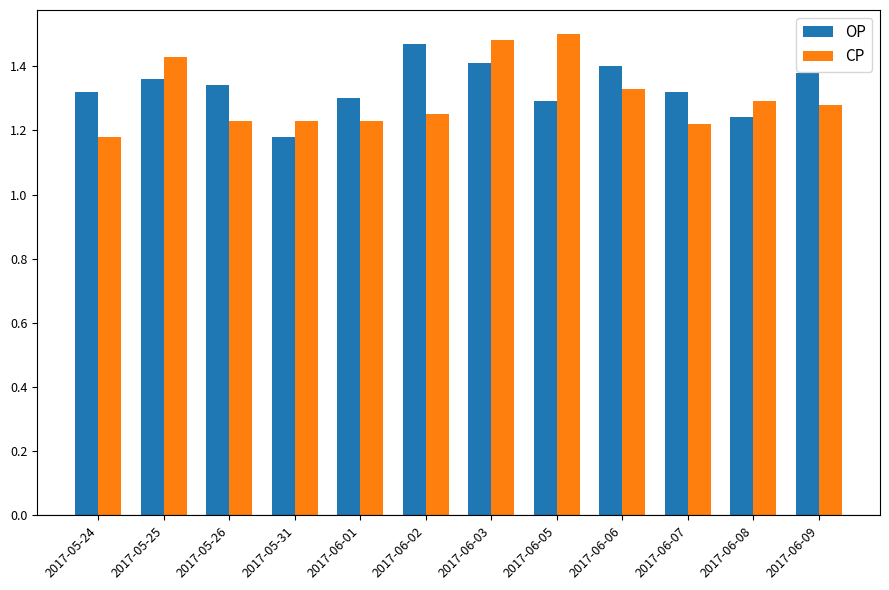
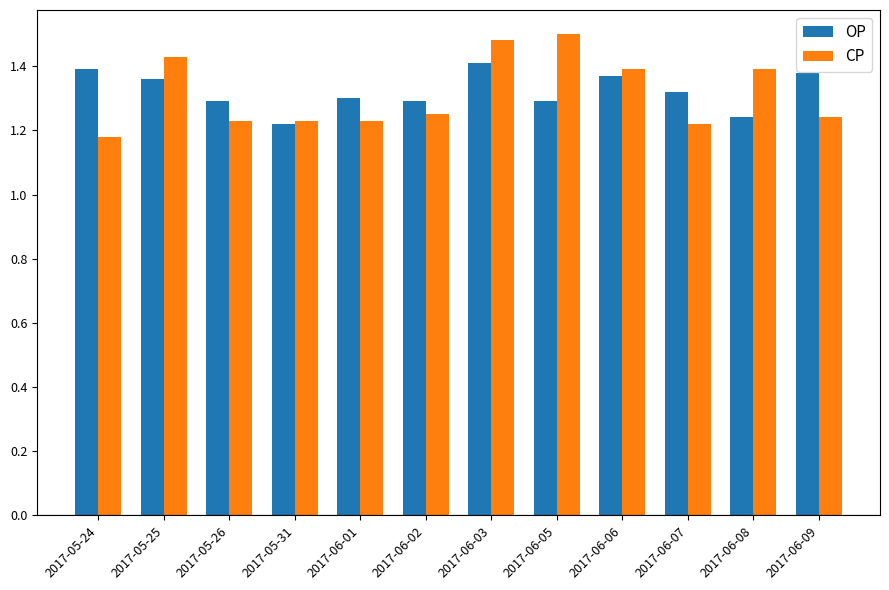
  {
    "OP": {
-     "2017-05-24": 1.32,
+     "2017-05-24": 1.39,
      "2017-05-25": 1.36,
-     "2017-05-26": 1.34,
-     "2017-05-31": 1.18,
+     "2017-05-26": 1.29,
+     "2017-05-31": 1.22,
      "2017-06-01": 1.30,
-     "2017-06-02": 1.47,
+     "2017-06-02": 1.29,
      "2017-06-03": 1.41,
      "2017-06-05": 1.29,
-     "2017-06-06": 1.40,
+     "2017-06-06": 1.37,
      "2017-06-07": 1.32,
      "2017-06-08": 1.24,
      "2017-06-09": 1.38
    },
    "CP": {
      "2017-05-24": 1.18,
      "2017-05-25": 1.43,
      "2017-05-26": 1.23,
      "2017-05-31": 1.23,
      "2017-06-01": 1.23,
      "2017-06-02": 1.25,
      "2017-06-03": 1.48,
      "2017-06-05": 1.50,
-     "2017-06-06": 1.33,
+     "2017-06-06": 1.39,
      "2017-06-07": 1.22,
-     "2017-06-08": 1.29,
-     "2017-06-09": 1.28
+     "2017-06-08": 1.39,
+     "2017-06-09": 1.24
    }
  }
